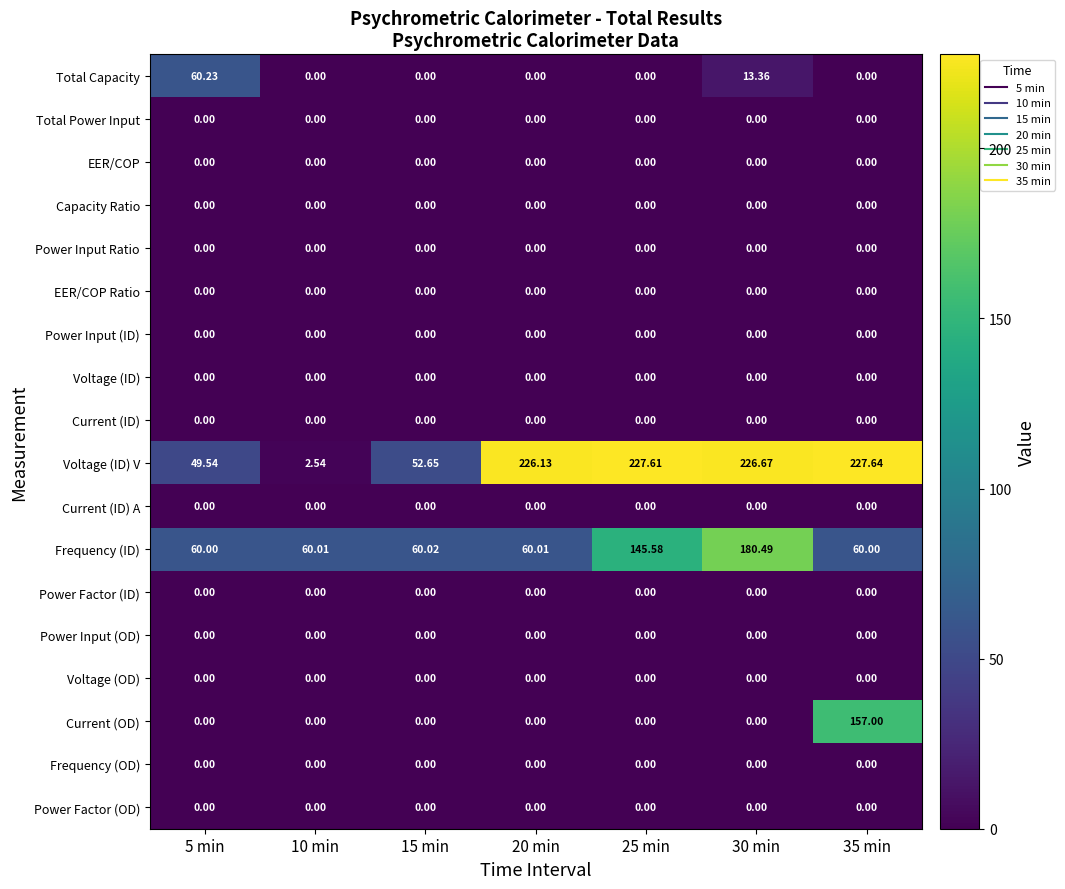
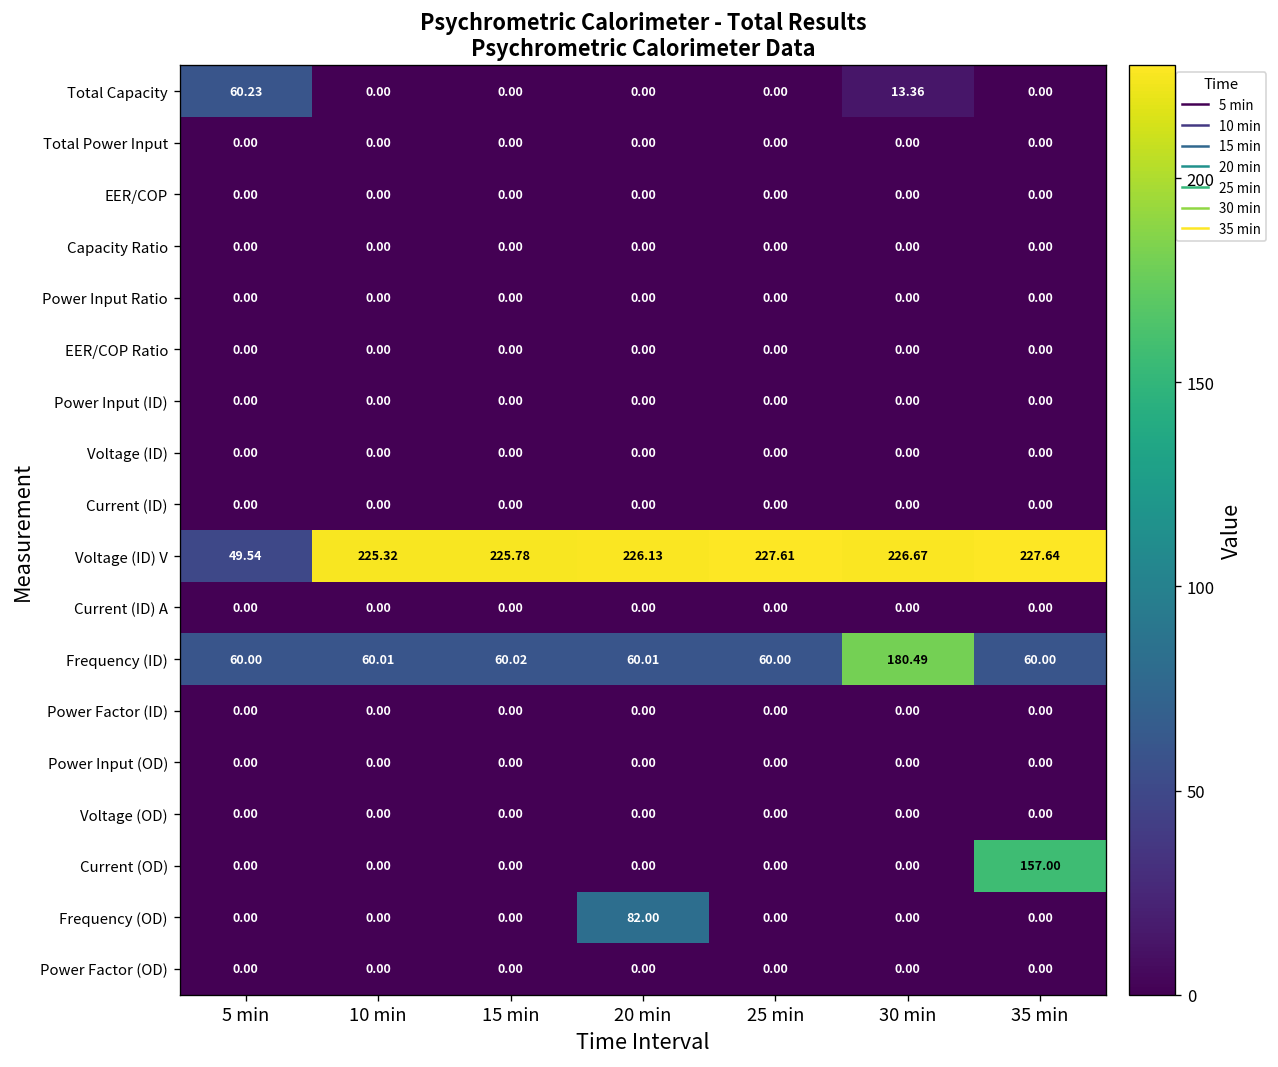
  {
    "Total Capacity": {
      "5 min": 60.23,
      "10 min": 0.00,
      "15 min": 0.00,
      "20 min": 0.00,
      "25 min": 0.00,
      "30 min": 13.36,
      "35 min": 0.00
    },
    "Total Power Input": {
      "5 min": 0.00,
      "10 min": 0.00,
      "15 min": 0.00,
      "20 min": 0.00,
      "25 min": 0.00,
      "30 min": 0.00,
      "35 min": 0.00
    },
    "EER/COP": {
      "5 min": 0.00,
      "10 min": 0.00,
      "15 min": 0.00,
      "20 min": 0.00,
      "25 min": 0.00,
      "30 min": 0.00,
      "35 min": 0.00
    },
    "Capacity Ratio": {
      "5 min": 0.00,
      "10 min": 0.00,
      "15 min": 0.00,
      "20 min": 0.00,
      "25 min": 0.00,
      "30 min": 0.00,
      "35 min": 0.00
    },
    "Power Input Ratio": {
      "5 min": 0.00,
      "10 min": 0.00,
      "15 min": 0.00,
      "20 min": 0.00,
      "25 min": 0.00,
      "30 min": 0.00,
      "35 min": 0.00
    },
    "EER/COP Ratio": {
      "5 min": 0.00,
      "10 min": 0.00,
      "15 min": 0.00,
      "20 min": 0.00,
      "25 min": 0.00,
      "30 min": 0.00,
      "35 min": 0.00
    },
    "Power Input (ID)": {
      "5 min": 0.00,
      "10 min": 0.00,
      "15 min": 0.00,
      "20 min": 0.00,
      "25 min": 0.00,
      "30 min": 0.00,
      "35 min": 0.00
    },
    "Voltage (ID)": {
      "5 min": 0.00,
      "10 min": 0.00,
      "15 min": 0.00,
      "20 min": 0.00,
      "25 min": 0.00,
      "30 min": 0.00,
      "35 min": 0.00
    },
    "Current (ID)": {
      "5 min": 0.00,
      "10 min": 0.00,
      "15 min": 0.00,
      "20 min": 0.00,
      "25 min": 0.00,
      "30 min": 0.00,
      "35 min": 0.00
    },
    "Voltage (ID) V": {
      "5 min": 49.54,
-     "10 min": 2.54,
-     "15 min": 52.65,
+     "10 min": 225.32,
+     "15 min": 225.78,
      "20 min": 226.13,
      "25 min": 227.61,
      "30 min": 226.67,
      "35 min": 227.64
    },
    "Current (ID) A": {
      "5 min": 0.00,
      "10 min": 0.00,
      "15 min": 0.00,
      "20 min": 0.00,
      "25 min": 0.00,
      "30 min": 0.00,
      "35 min": 0.00
    },
    "Frequency (ID)": {
      "5 min": 60.00,
      "10 min": 60.01,
      "15 min": 60.02,
      "20 min": 60.01,
-     "25 min": 145.58,
+     "25 min": 60.00,
      "30 min": 180.49,
      "35 min": 60.00
    },
    "Power Factor (ID)": {
      "5 min": 0.00,
      "10 min": 0.00,
      "15 min": 0.00,
      "20 min": 0.00,
      "25 min": 0.00,
      "30 min": 0.00,
      "35 min": 0.00
    },
    "Power Input (OD)": {
      "5 min": 0.00,
      "10 min": 0.00,
      "15 min": 0.00,
      "20 min": 0.00,
      "25 min": 0.00,
      "30 min": 0.00,
      "35 min": 0.00
    },
    "Voltage (OD)": {
      "5 min": 0.00,
      "10 min": 0.00,
      "15 min": 0.00,
      "20 min": 0.00,
      "25 min": 0.00,
      "30 min": 0.00,
      "35 min": 0.00
    },
    "Current (OD)": {
      "5 min": 0.00,
      "10 min": 0.00,
      "15 min": 0.00,
      "20 min": 0.00,
      "25 min": 0.00,
      "30 min": 0.00,
      "35 min": 157.00
    },
    "Frequency (OD)": {
      "5 min": 0.00,
      "10 min": 0.00,
      "15 min": 0.00,
-     "20 min": 0.00,
+     "20 min": 82.00,
      "25 min": 0.00,
      "30 min": 0.00,
      "35 min": 0.00
    },
    "Power Factor (OD)": {
      "5 min": 0.00,
      "10 min": 0.00,
      "15 min": 0.00,
      "20 min": 0.00,
      "25 min": 0.00,
      "30 min": 0.00,
      "35 min": 0.00
    }
  }
